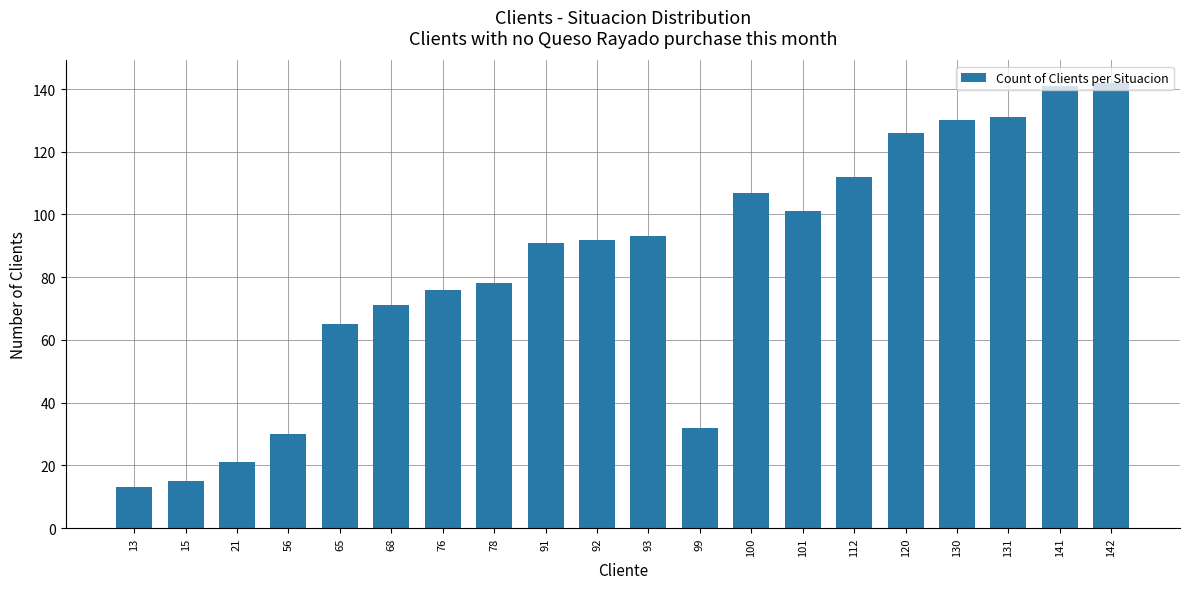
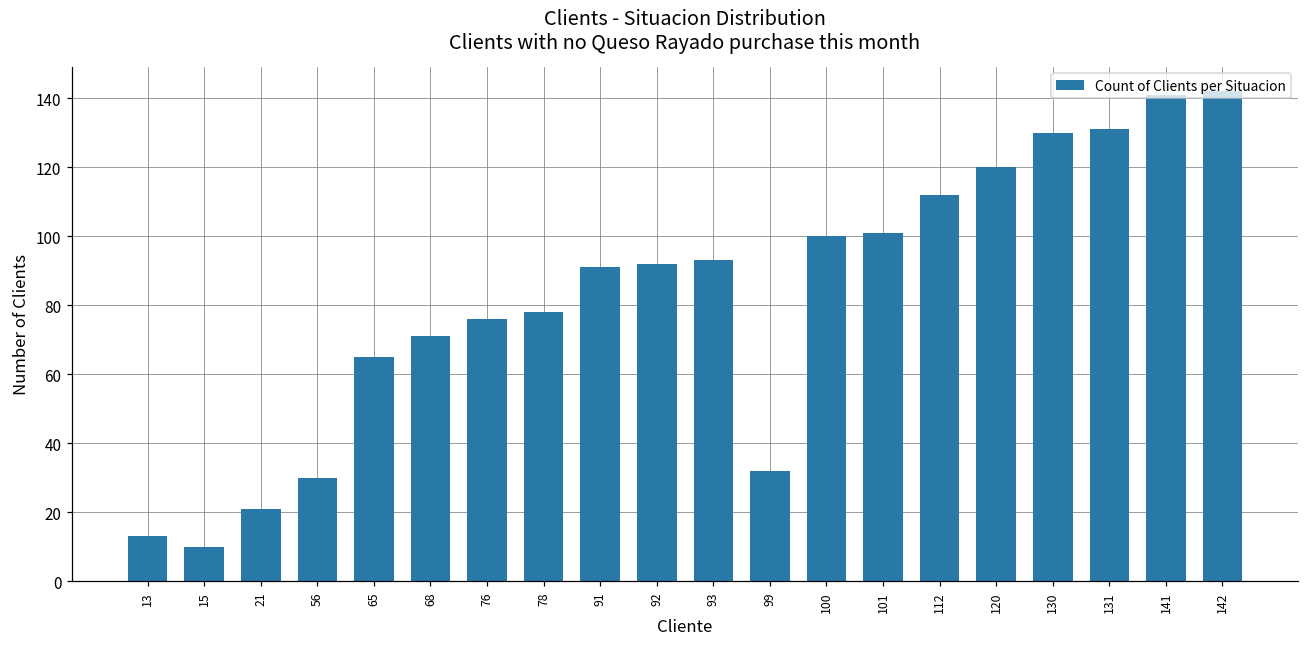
  {
    "13": 13,
-   "15": 15,
+   "15": 10,
    "21": 21,
    "56": 30,
    "65": 65,
    "68": 71,
    "76": 76,
    "78": 78,
    "91": 91,
    "92": 92,
    "93": 93,
    "99": 32,
-   "100": 107,
+   "100": 100,
    "101": 101,
    "112": 112,
-   "120": 126,
+   "120": 120,
    "130": 130,
    "131": 131
  }
